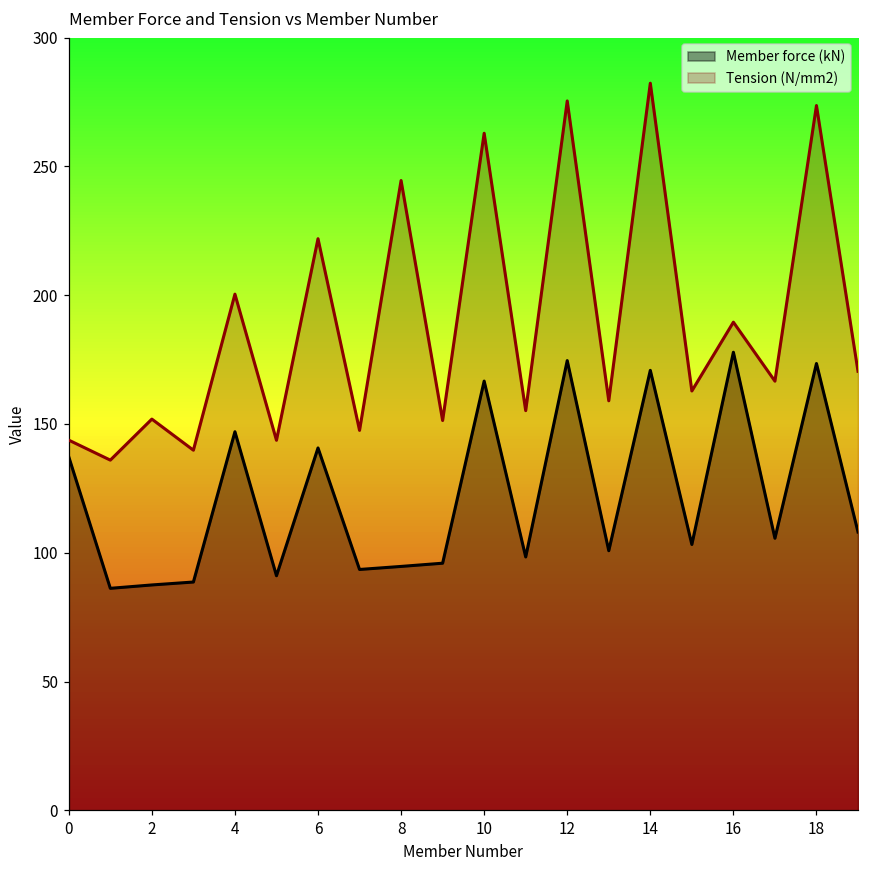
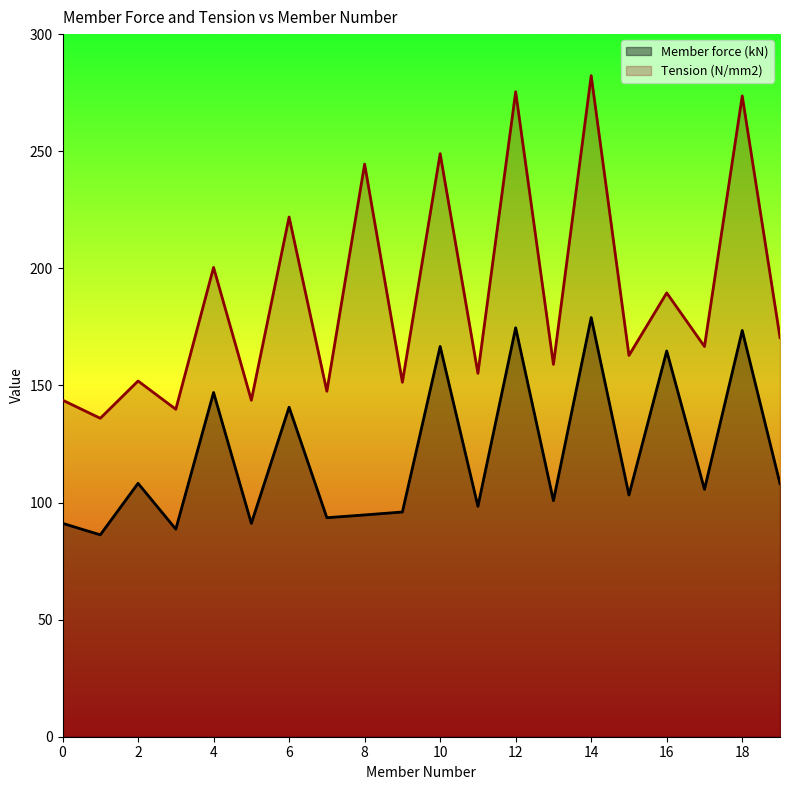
  {
    "Member force (kN)": {
-     "0": 137,
-     "2": 88,
+     "0": 91,
+     "2": 108,
      "4": 147,
      "6": 141,
      "8": 95,
      "10": 167,
      "12": 175,
-     "14": 171,
-     "16": 178,
+     "14": 179,
+     "16": 165,
      "18": 173
    },
    "Tension (N/mm2)": {
      "0": 144,
      "2": 152,
      "4": 200,
      "6": 222,
      "8": 244,
-     "10": 263,
+     "10": 249,
      "12": 275,
      "14": 282,
      "16": 190,
      "18": 274
    }
  }
